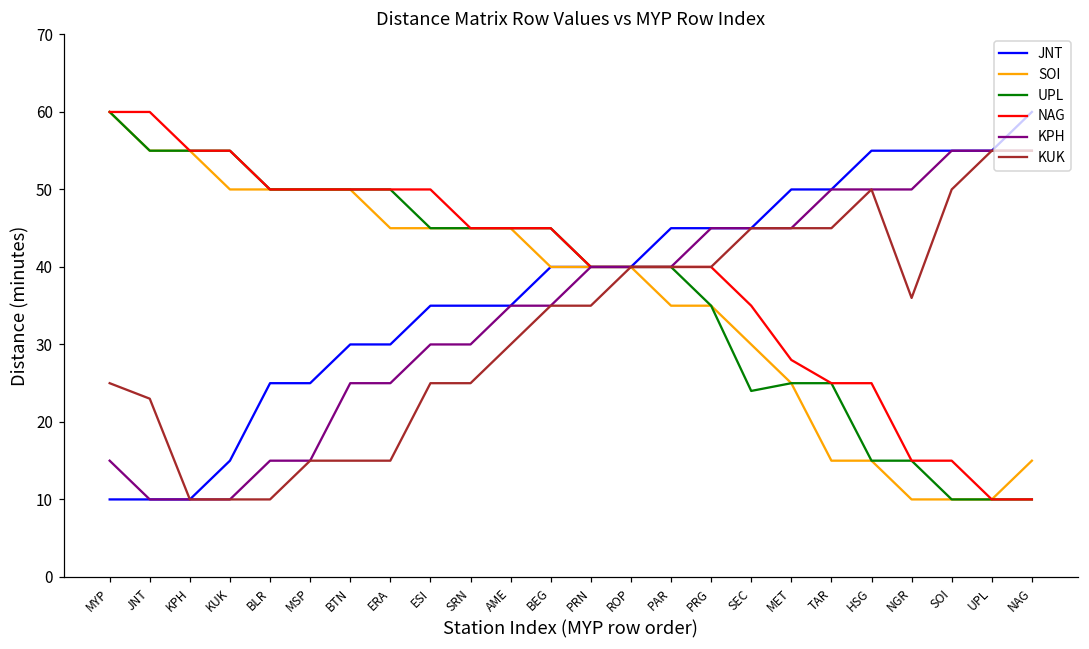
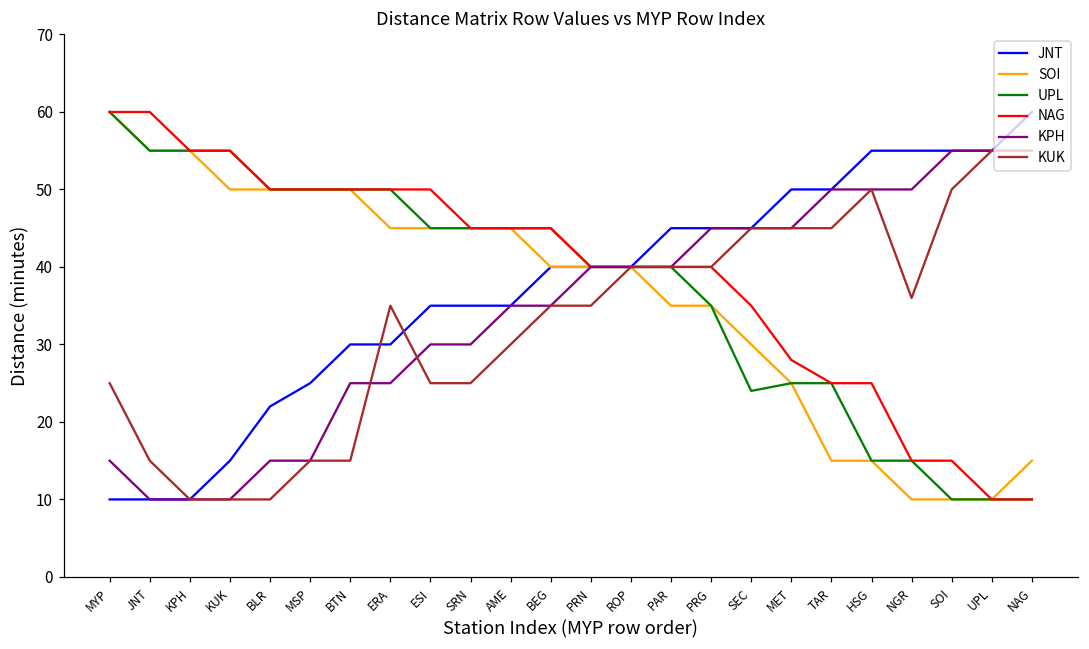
  {
    "JNT": {
      "MYP": 10,
      "KUK": 15,
-     "BLR": 25,
+     "BLR": 22,
      "MSP": 25,
      "BTN": 30,
      "ERA": 30,
      "ESI": 35,
      "SRN": 35,
      "PAR": 45,
      "MET": 50,
      "HSG": 55,
      "NGR": 55
    },
    "SOI": {
      "KUK": 50,
      "ERA": 45,
      "PAR": 35,
      "SEC": 30,
      "TAR": 15,
      "NGR": 10,
      "NAG": 15
    },
    "UPL": {
      "SEC": 24
    },
    "NAG": {
      "JNT": 60,
      "ESI": 50,
      "SEC": 35,
      "MET": 28,
      "HSG": 25,
      "SOI": 15
    },
    "KPH": {
      "MYP": 15,
      "BLR": 15,
      "BTN": 25,
      "ERA": 25,
      "ESI": 30,
      "SRN": 30,
      "NGR": 50
    },
    "KUK": {
      "MYP": 25,
-     "JNT": 23,
+     "JNT": 15,
      "BLR": 10,
      "BTN": 15,
-     "ERA": 15,
+     "ERA": 35,
      "ESI": 25,
      "SRN": 25,
      "AME": 30,
      "PRN": 35,
      "TAR": 45,
      "NGR": 36,
      "SOI": 50
    }
  }
